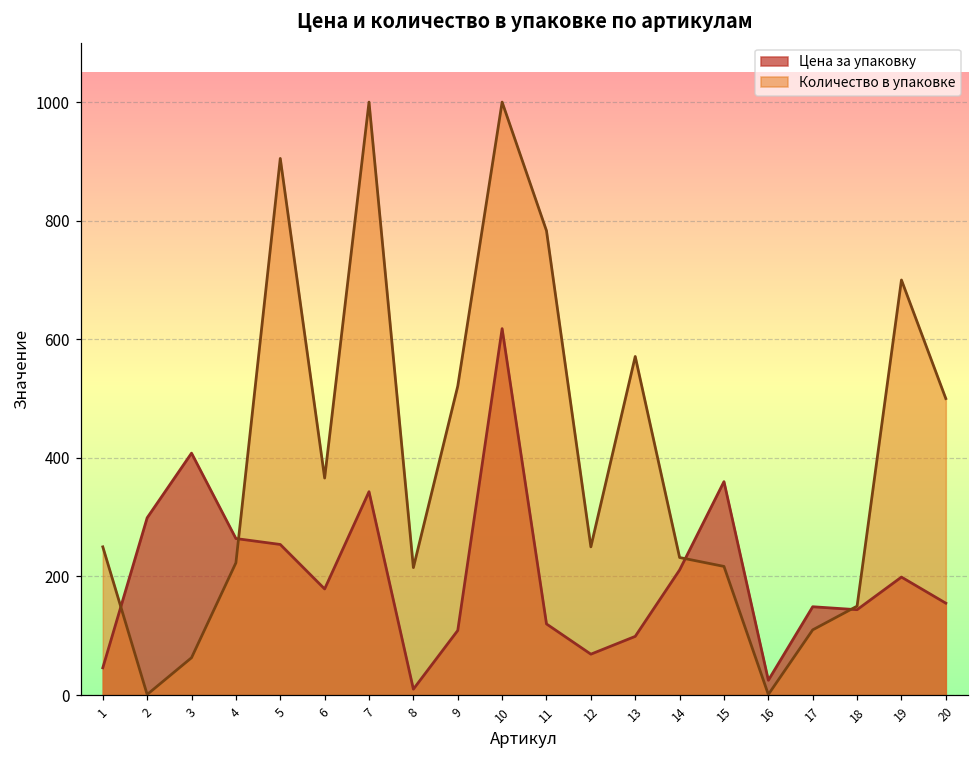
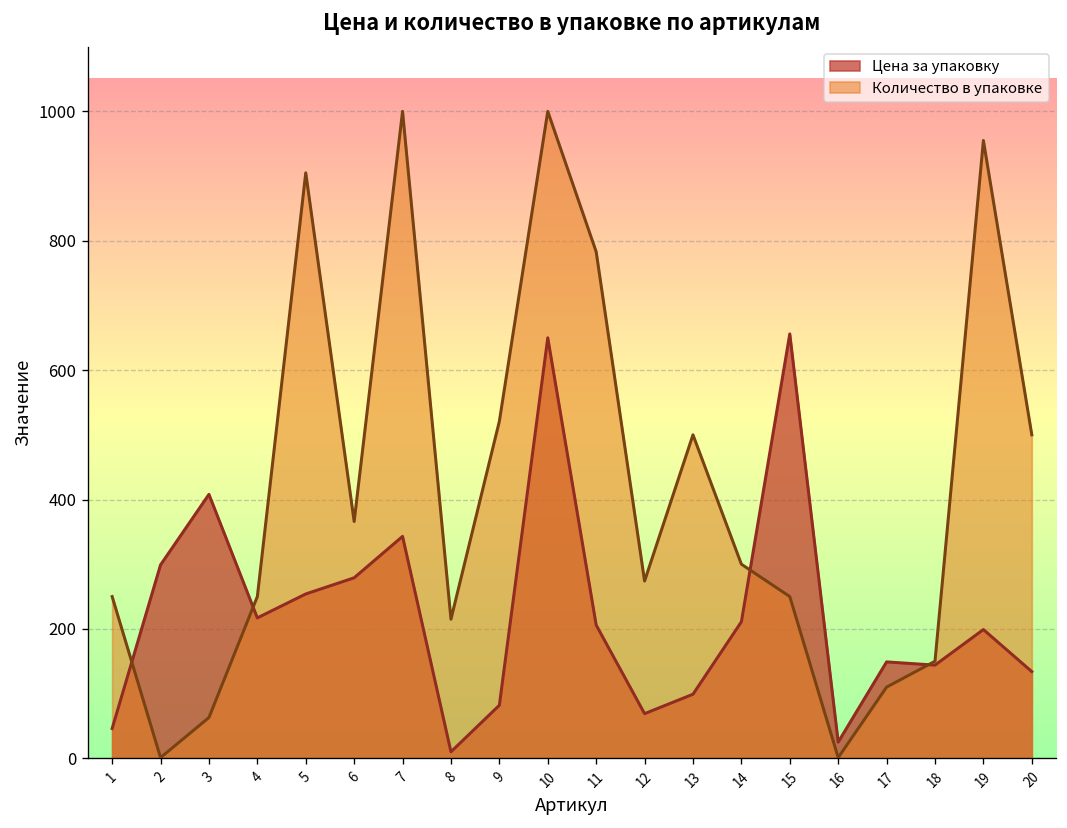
  {
    "Цена за упаковку": {
      "1": 50,
      "2": 300,
      "3": 410,
-     "4": 260,
+     "4": 220,
      "5": 250,
-     "6": 180,
+     "6": 280,
      "7": 340,
      "8": 10,
-     "9": 110,
-     "10": 620,
-     "11": 120,
+     "9": 80,
+     "10": 650,
+     "11": 210,
      "12": 70,
      "13": 100,
      "14": 210,
-     "15": 360,
+     "15": 660,
      "16": 30,
      "17": 150,
      "18": 140,
      "19": 200,
-     "20": 160
+     "20": 130
    },
    "Количество в упаковке": {
      "1": 250,
      "2": 0,
      "3": 60,
-     "4": 220,
+     "4": 250,
      "5": 910,
      "6": 370,
      "7": 1000,
      "8": 220,
      "9": 520,
      "10": 1000,
      "11": 780,
-     "12": 250,
-     "13": 570,
-     "14": 230,
-     "15": 220,
+     "12": 270,
+     "13": 500,
+     "14": 300,
+     "15": 250,
      "16": 0,
      "17": 110,
      "18": 150,
-     "19": 700,
+     "19": 960,
      "20": 500
    }
  }
